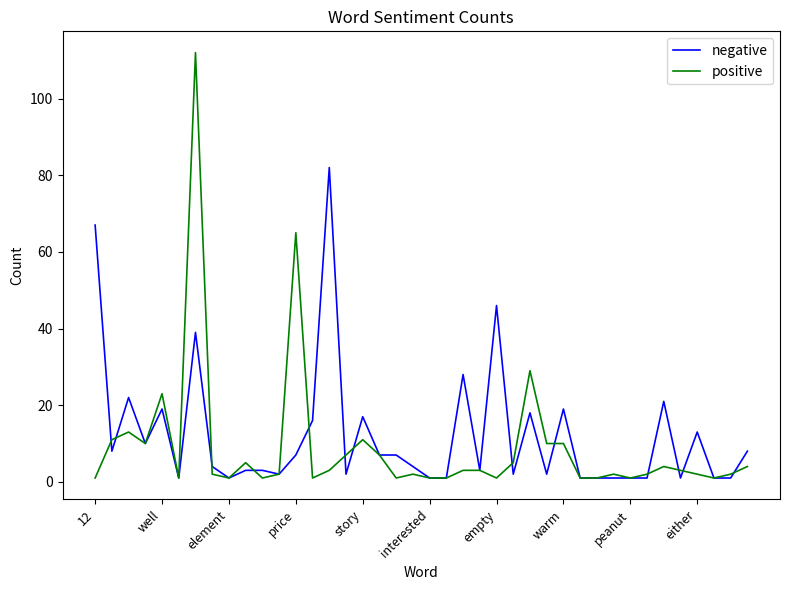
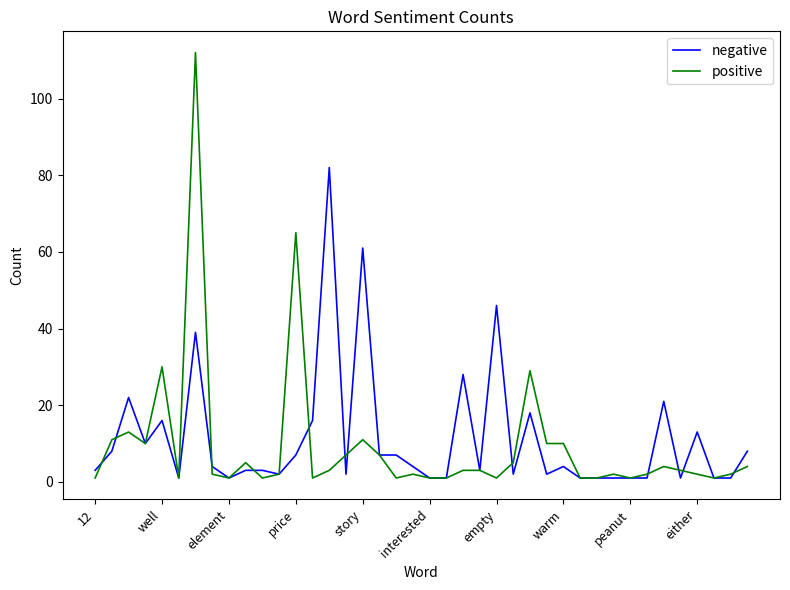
  {
    "negative": {
-     "12": 67,
-     "well": 19,
+     "12": 3,
+     "well": 16,
      "price": 7,
-     "story": 17,
+     "story": 61,
      "empty": 46,
-     "warm": 19,
+     "warm": 4,
      "either": 13
    },
    "positive": {
      "12": 1,
-     "well": 23,
+     "well": 30,
      "price": 65,
      "story": 11,
      "empty": 1,
      "warm": 10,
      "either": 2
    }
  }
